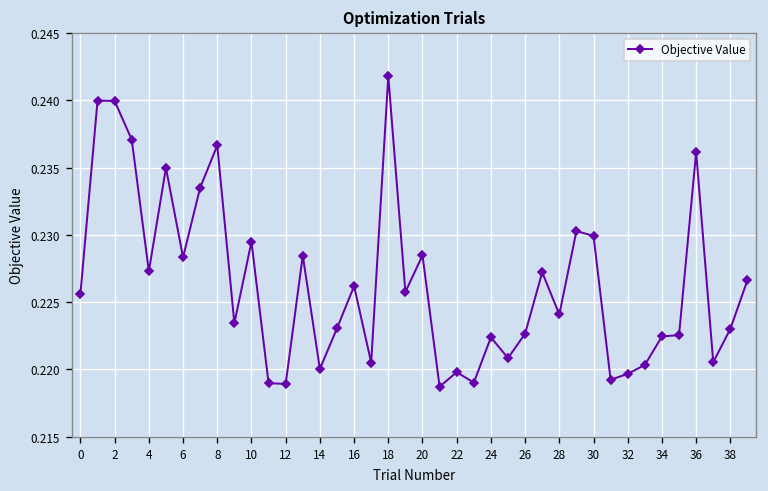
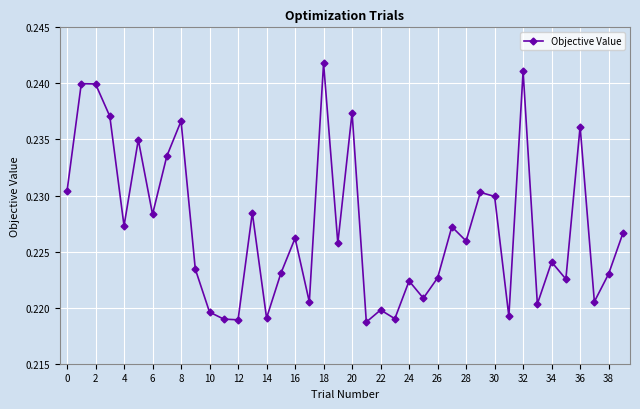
  {
-   "0": 0.2256,
+   "0": 0.2304,
    "2": 0.2399,
    "4": 0.2273,
    "6": 0.2283,
    "8": 0.2366,
-   "10": 0.2295,
+   "10": 0.2196,
    "12": 0.2189,
-   "14": 0.2200,
+   "14": 0.2191,
    "16": 0.2262,
    "18": 0.2418,
-   "20": 0.2285,
+   "20": 0.2374,
    "22": 0.2198,
    "24": 0.2224,
    "26": 0.2227,
-   "28": 0.2241,
+   "28": 0.2259,
    "30": 0.2299,
-   "32": 0.2197,
-   "34": 0.2224,
+   "32": 0.2411,
+   "34": 0.2241,
    "36": 0.2362,
    "38": 0.2230
  }
